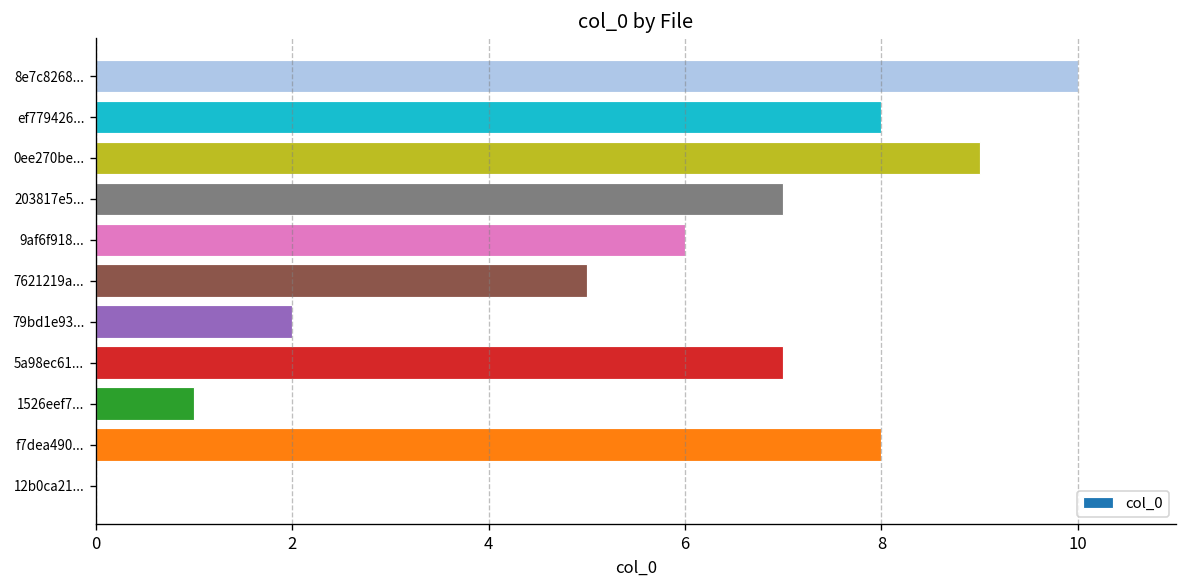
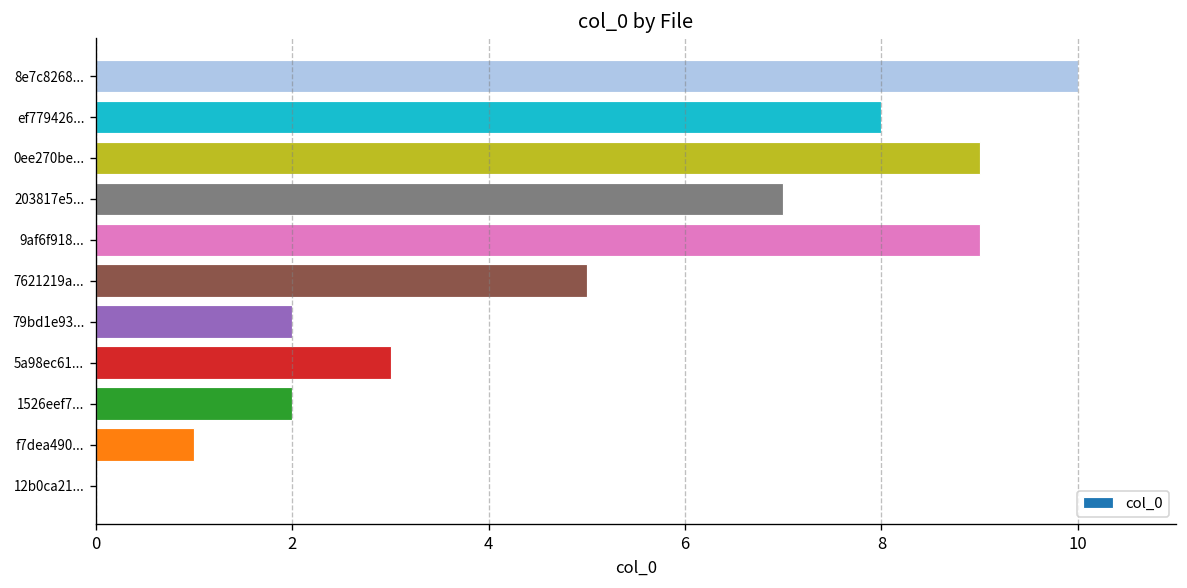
  {
    "8e7c8268...": 10,
    "ef779426...": 8,
    "0ee270be...": 9,
    "203817e5...": 7,
-   "9af6f918...": 6,
+   "9af6f918...": 9,
    "7621219a...": 5,
    "79bd1e93...": 2,
-   "5a98ec61...": 7,
-   "1526eef7...": 1,
-   "f7dea490...": 8,
+   "5a98ec61...": 3,
+   "1526eef7...": 2,
+   "f7dea490...": 1,
    "12b0ca21...": 0
  }
